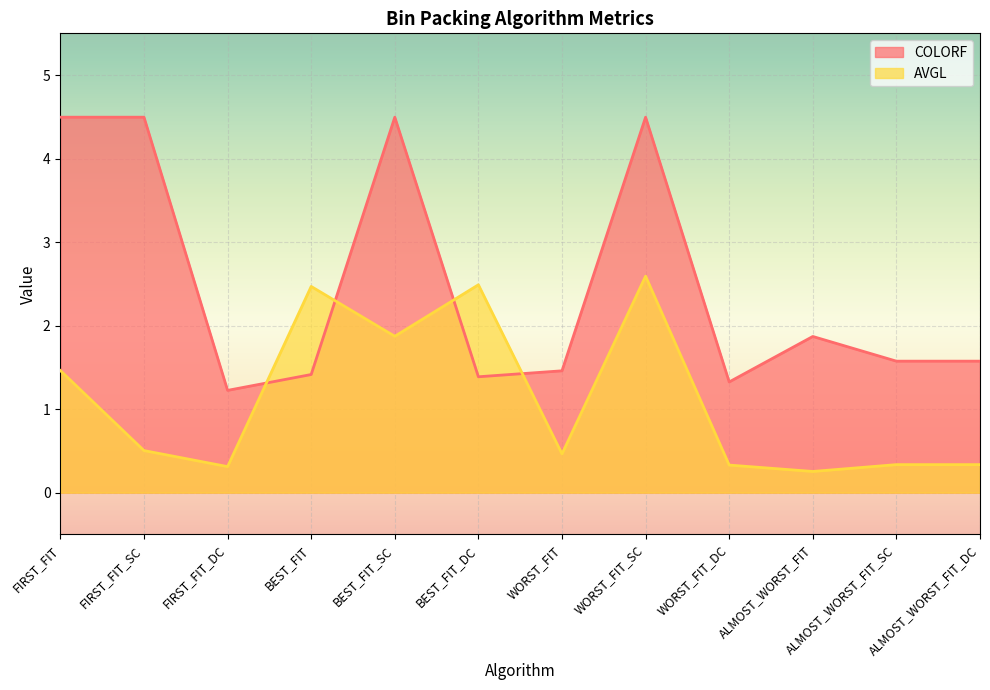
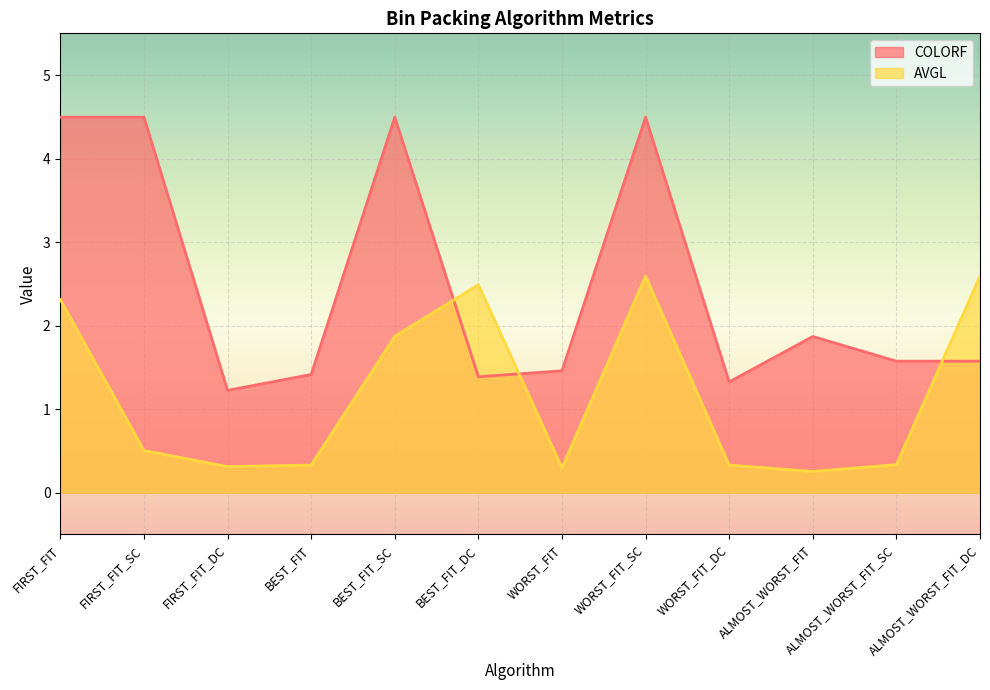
  {
    "COLORF": {
      "FIRST_FIT": 4.5,
      "FIRST_FIT_SC": 4.5,
      "FIRST_FIT_DC": 1.2,
      "BEST_FIT": 1.4,
      "BEST_FIT_SC": 4.5,
      "BEST_FIT_DC": 1.4,
      "WORST_FIT": 1.5,
      "WORST_FIT_SC": 4.5,
      "WORST_FIT_DC": 1.3,
      "ALMOST_WORST_FIT": 1.9,
      "ALMOST_WORST_FIT_SC": 1.6,
      "ALMOST_WORST_FIT_DC": 1.6
    },
    "AVGL": {
-     "FIRST_FIT": 1.5,
+     "FIRST_FIT": 2.3,
      "FIRST_FIT_SC": 0.5,
      "FIRST_FIT_DC": 0.3,
-     "BEST_FIT": 2.5,
+     "BEST_FIT": 0.3,
      "BEST_FIT_SC": 1.9,
      "BEST_FIT_DC": 2.5,
-     "WORST_FIT": 0.5,
+     "WORST_FIT": 0.3,
      "WORST_FIT_SC": 2.6,
      "WORST_FIT_DC": 0.3,
      "ALMOST_WORST_FIT": 0.3,
      "ALMOST_WORST_FIT_SC": 0.3,
-     "ALMOST_WORST_FIT_DC": 0.3
+     "ALMOST_WORST_FIT_DC": 2.6
    }
  }
